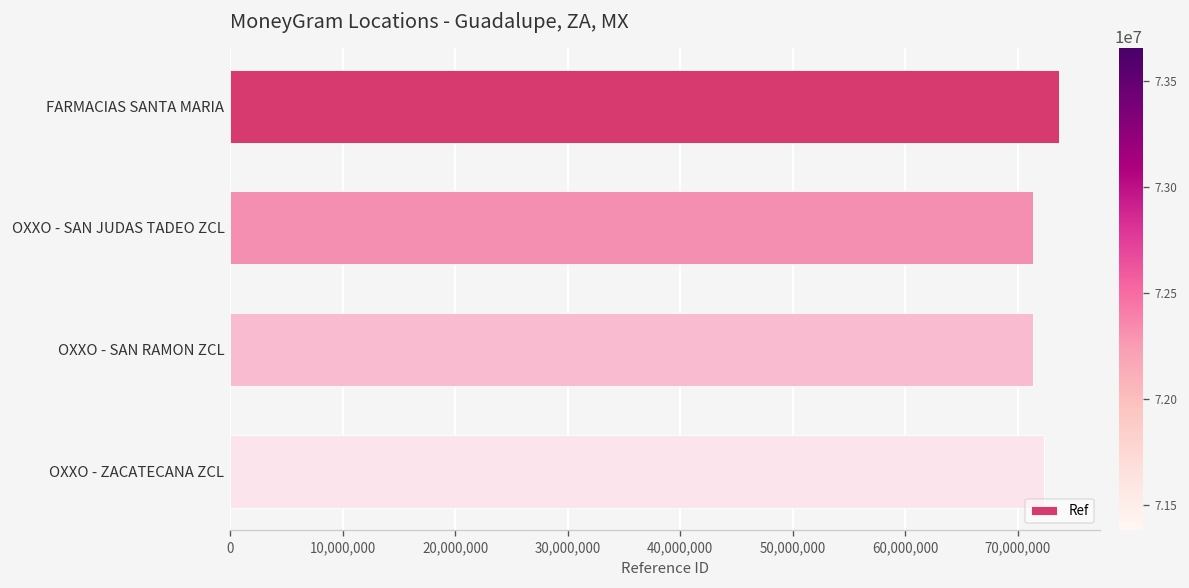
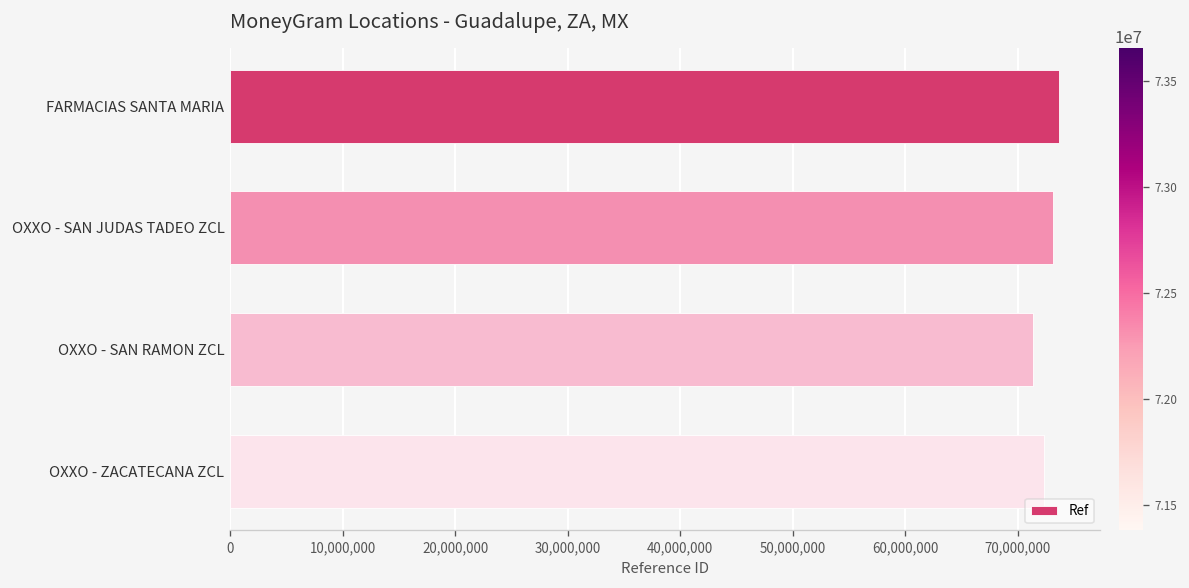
  {
    "FARMACIAS SANTA MARIA": "74,000,000",
-   "OXXO - SAN JUDAS TADEO ZCL": "71,000,000",
+   "OXXO - SAN JUDAS TADEO ZCL": "73,000,000",
    "OXXO - SAN RAMON ZCL": "71,000,000",
    "OXXO - ZACATECANA ZCL": "72,000,000"
  }
